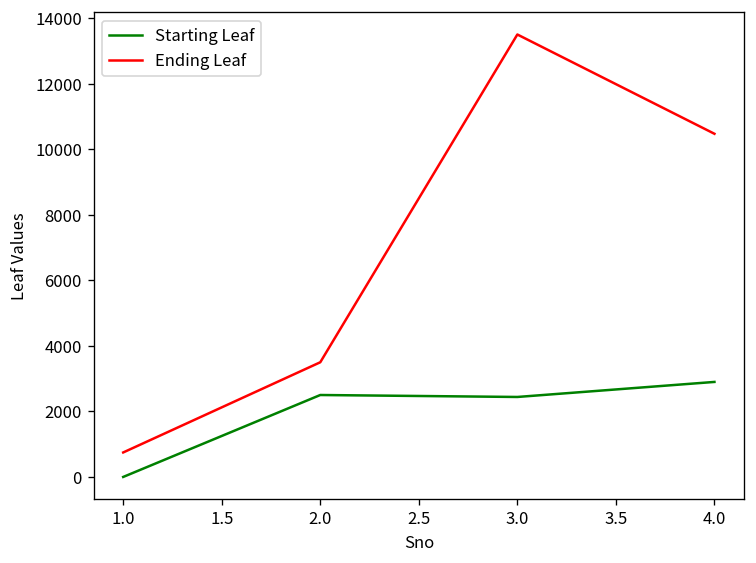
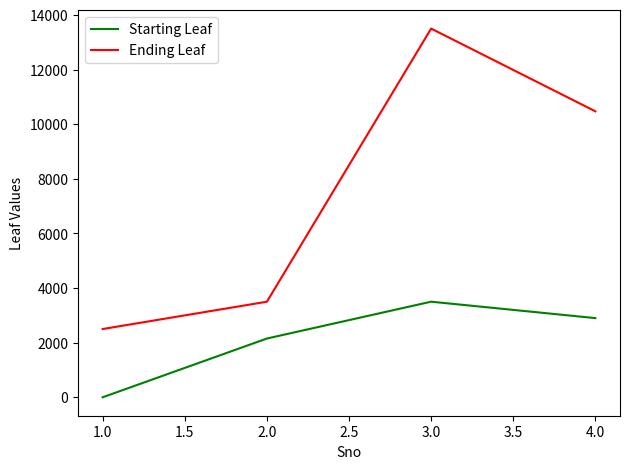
  {
    "Starting Leaf": {
      "1.0": 0,
-     "2.0": 2500,
-     "3.0": 2400,
+     "2.0": 2200,
+     "3.0": 3500,
      "4.0": 2900
    },
    "Ending Leaf": {
-     "1.0": 700,
+     "1.0": 2500,
      "2.0": 3500,
      "3.0": 13500,
      "4.0": 10500
    }
  }
